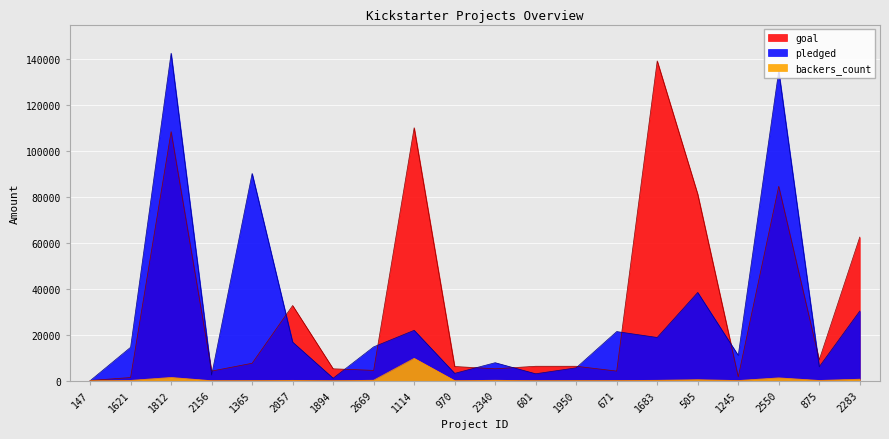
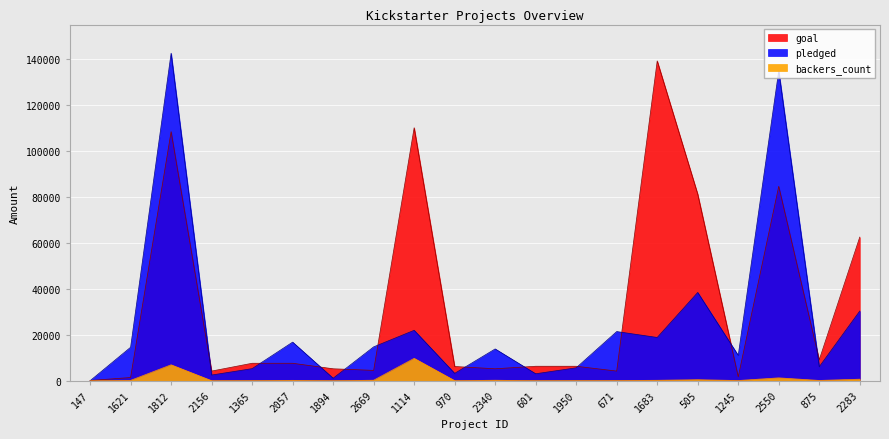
  {
    "goal": {
      "1621": 1000,
      "1812": 108000,
      "2156": 4000,
      "1365": 8000,
-     "2057": 33000,
+     "2057": 8000,
      "1894": 5000,
      "2669": 5000,
      "1114": 110000,
      "970": 6000,
      "2340": 5000,
      "601": 6000,
      "671": 4000,
      "1683": 139000,
      "505": 81000,
      "1245": 2000,
      "2550": 85000,
      "875": 9000,
      "2283": 63000
    },
    "pledged": {
      "1621": 15000,
      "1812": 143000,
      "2156": 2000,
-     "1365": 90000,
+     "1365": 5000,
      "2057": 17000,
      "2669": 15000,
      "1114": 22000,
      "970": 3000,
-     "2340": 8000,
+     "2340": 14000,
      "601": 3000,
      "671": 21000,
      "1683": 19000,
      "505": 38000,
      "1245": 11000,
      "875": 6000,
      "2283": 30000
    },
    "backers_count": {
      "1621": 0,
-     "1812": 1000,
+     "1812": 7000,
      "2156": 0,
      "1365": 0,
      "2057": 0,
      "2669": 0,
      "1114": 10000,
      "970": 0,
      "2340": 0,
      "601": 0,
      "1950": 0,
      "671": 0,
      "1683": 0,
      "505": 0,
      "1245": 0,
      "2550": 1000,
      "875": 0,
      "2283": 1000
    }
  }
